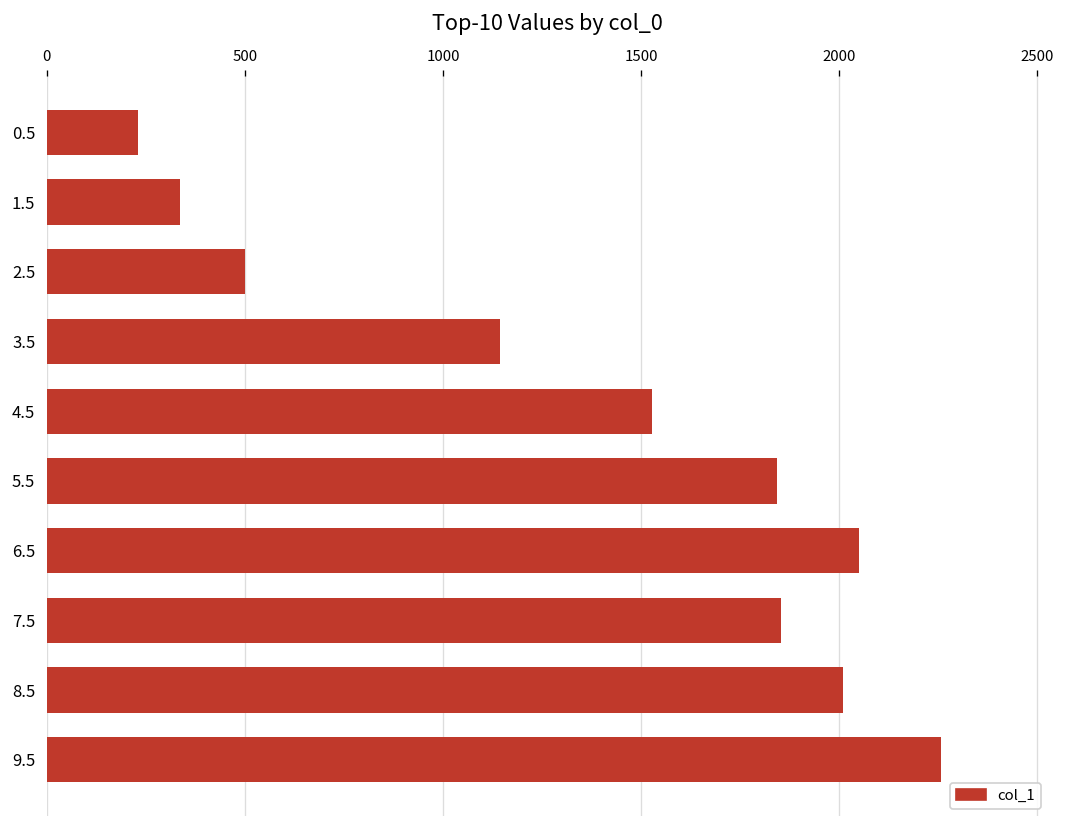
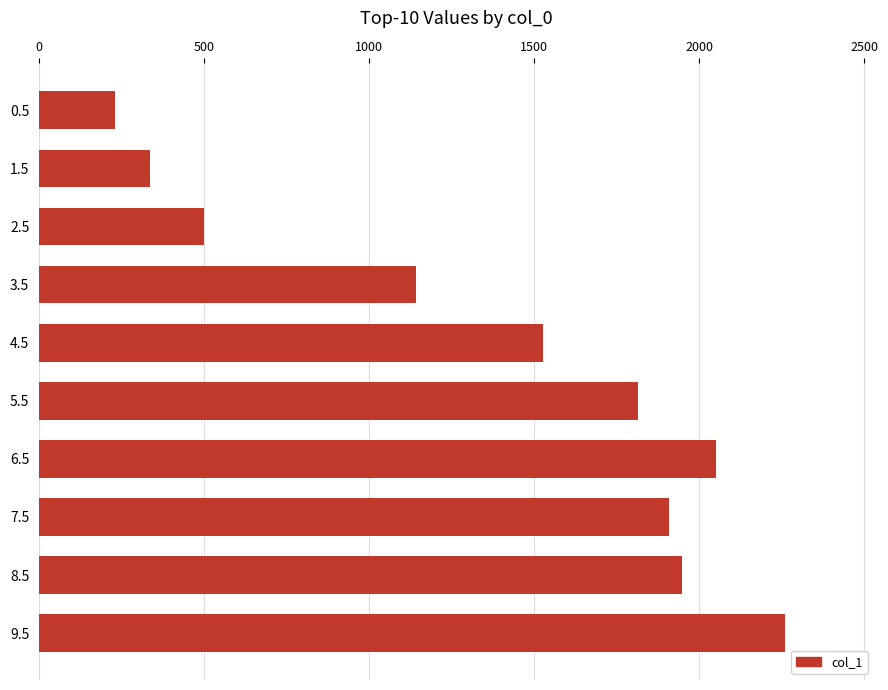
  {
    "0.5": 230,
    "1.5": 340,
    "2.5": 500,
    "3.5": 1140,
    "4.5": 1530,
-   "5.5": 1840,
+   "5.5": 1820,
    "6.5": 2050,
-   "7.5": 1850,
-   "8.5": 2010,
+   "7.5": 1910,
+   "8.5": 1950,
    "9.5": 2260
  }
